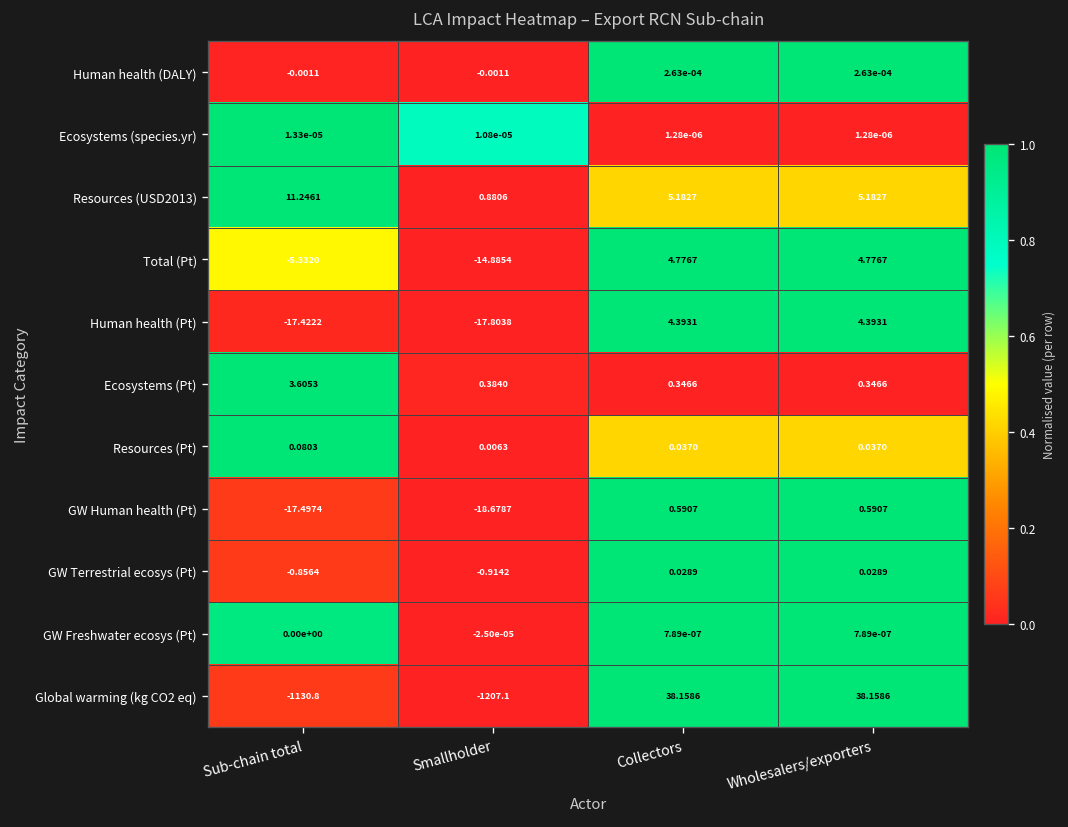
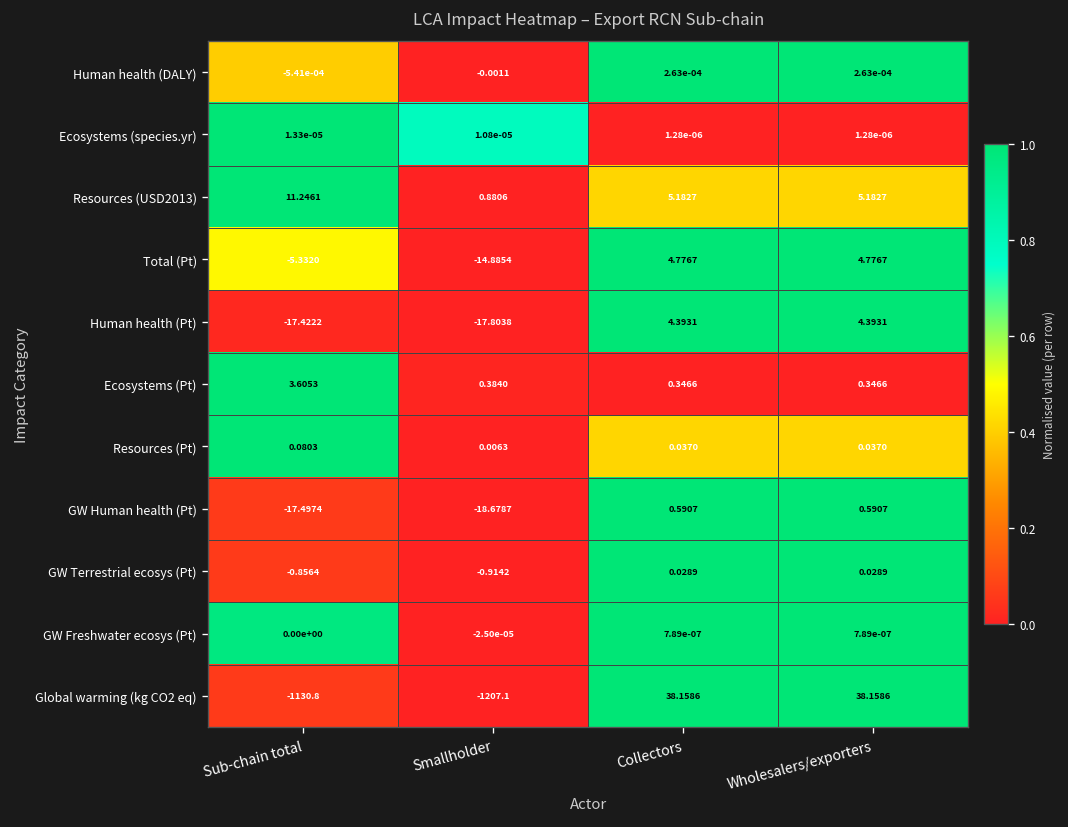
  {
    "Human health (DALY)": {
-     "Sub-chain total": "-0.0011",
+     "Sub-chain total": "-5.41e-04",
      "Smallholder": "-0.0011",
      "Collectors": "2.63e-04",
      "Wholesalers/exporters": "2.63e-04"
    },
    "Ecosystems (species.yr)": {
      "Sub-chain total": "1.33e-05",
      "Smallholder": "1.08e-05",
      "Collectors": "1.28e-06",
      "Wholesalers/exporters": "1.28e-06"
    },
    "Resources (USD2013)": {
      "Sub-chain total": "11.2461",
      "Smallholder": "0.8806",
      "Collectors": "5.1827",
      "Wholesalers/exporters": "5.1827"
    },
    "Total (Pt)": {
      "Sub-chain total": "-5.3320",
      "Smallholder": "-14.8854",
      "Collectors": "4.7767",
      "Wholesalers/exporters": "4.7767"
    },
    "Human health (Pt)": {
      "Sub-chain total": "-17.4222",
      "Smallholder": "-17.8038",
      "Collectors": "4.3931",
      "Wholesalers/exporters": "4.3931"
    },
    "Ecosystems (Pt)": {
      "Sub-chain total": "3.6053",
      "Smallholder": "0.3840",
      "Collectors": "0.3466",
      "Wholesalers/exporters": "0.3466"
    },
    "Resources (Pt)": {
      "Sub-chain total": "0.0803",
      "Smallholder": "0.0063",
      "Collectors": "0.0370",
      "Wholesalers/exporters": "0.0370"
    },
    "GW Human health (Pt)": {
      "Sub-chain total": "-17.4974",
      "Smallholder": "-18.6787",
      "Collectors": "0.5907",
      "Wholesalers/exporters": "0.5907"
    },
    "GW Terrestrial ecosys (Pt)": {
      "Sub-chain total": "-0.8564",
      "Smallholder": "-0.9142",
      "Collectors": "0.0289",
      "Wholesalers/exporters": "0.0289"
    },
    "GW Freshwater ecosys (Pt)": {
      "Sub-chain total": "0.00e+00",
      "Smallholder": "-2.50e-05",
      "Collectors": "7.89e-07",
      "Wholesalers/exporters": "7.89e-07"
    },
    "Global warming (kg CO2 eq)": {
      "Sub-chain total": "-1130.8",
      "Smallholder": "-1207.1",
      "Collectors": "38.1586",
      "Wholesalers/exporters": "38.1586"
    }
  }
